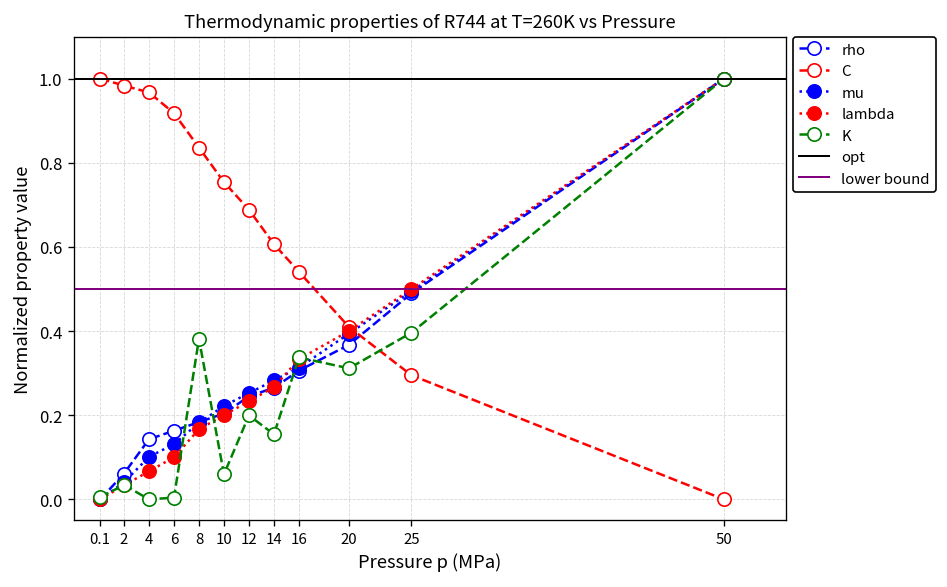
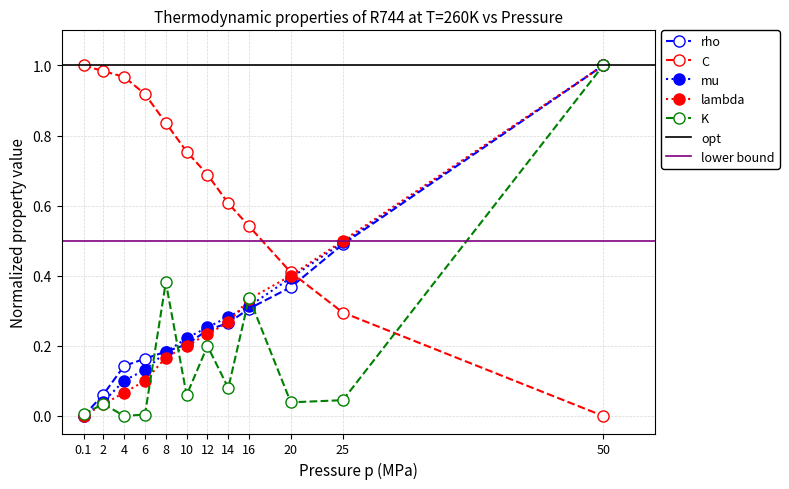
  {
    "K": {
      "4": 0.00,
      "6": 0.00,
      "8": 0.38,
      "10": 0.06,
      "12": 0.20,
-     "14": 0.15,
-     "20": 0.31,
-     "25": 0.40
+     "14": 0.08,
+     "20": 0.04,
+     "25": 0.05
    }
  }
